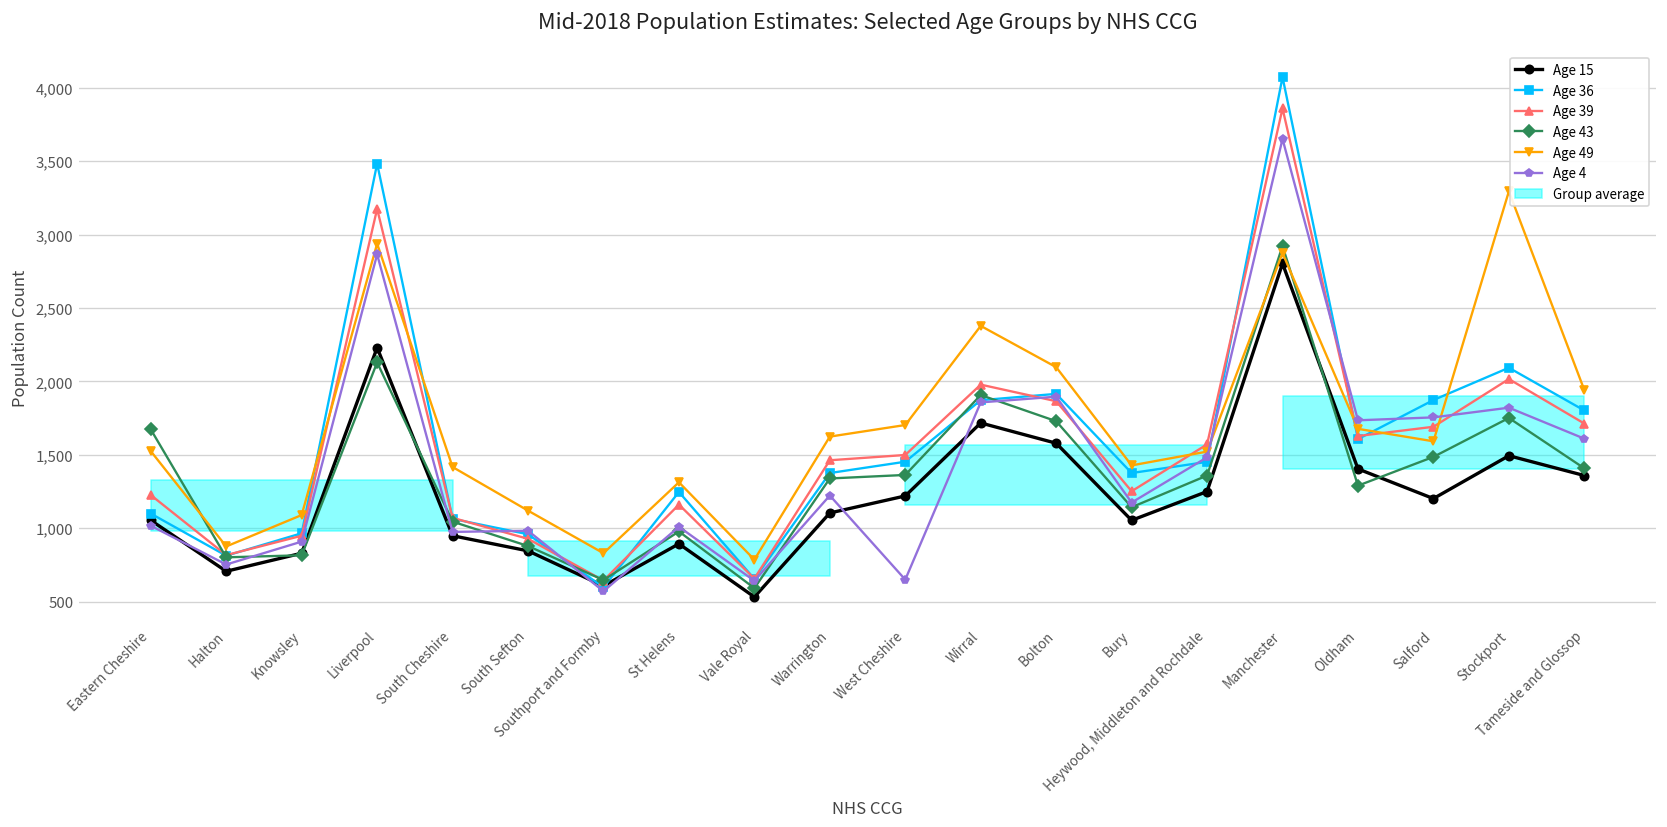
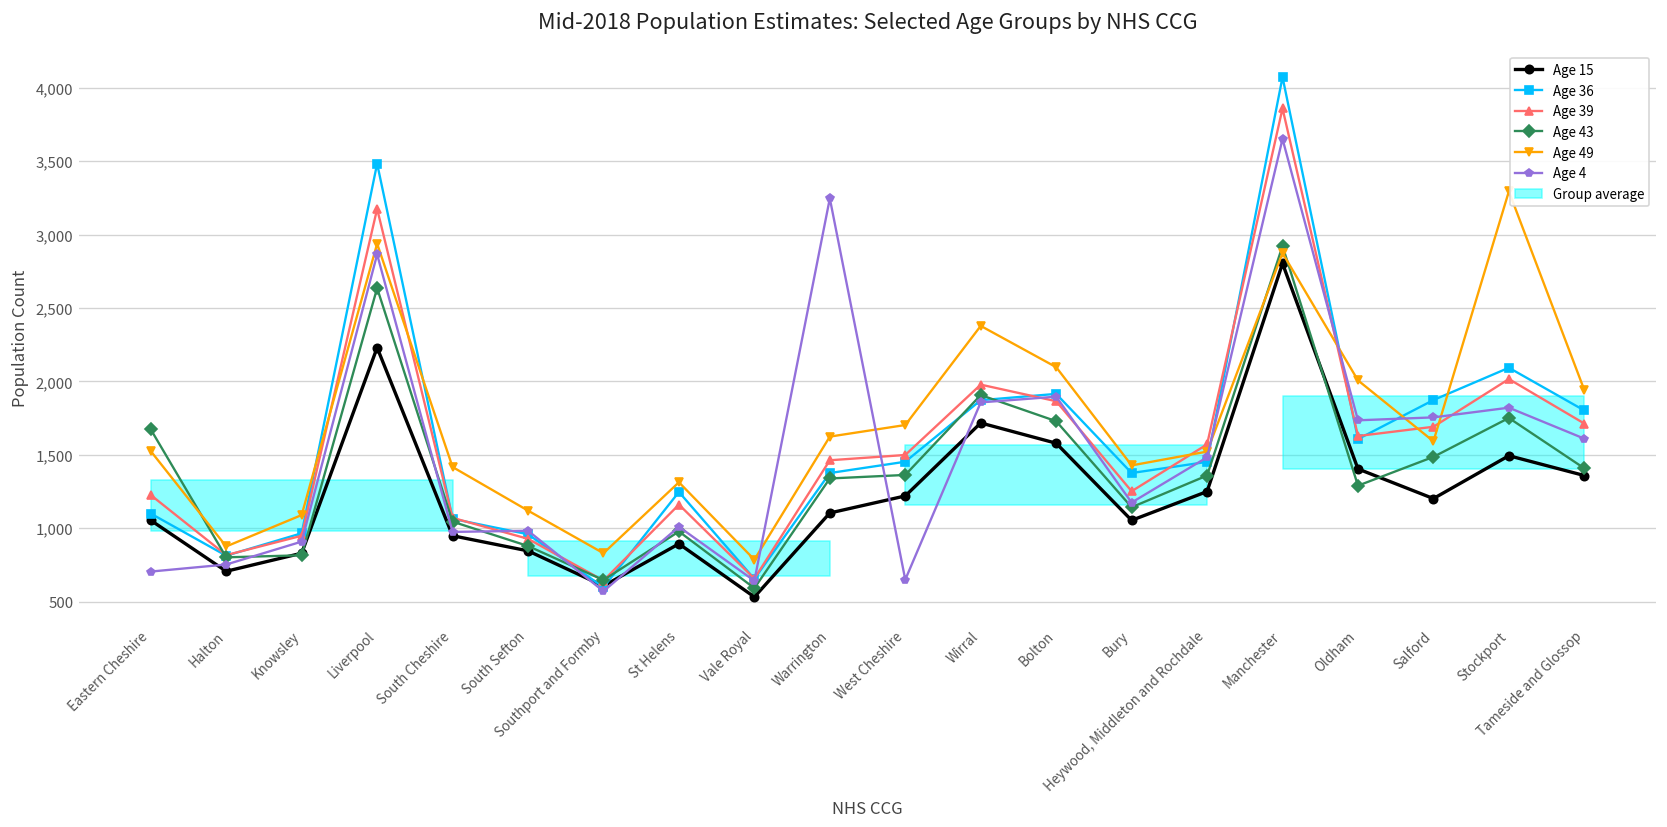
  {
    "Age 15": {
      "Eastern Cheshire": "1,050",
      "Halton": "710",
      "Liverpool": "2,230",
      "South Cheshire": "950",
      "South Sefton": "850",
      "St Helens": "890",
      "Vale Royal": "530",
      "Warrington": "1,100",
      "West Cheshire": "1,220",
      "Wirral": "1,720",
      "Bury": "1,050",
      "Heywood, Middleton and Rochdale": "1,250",
      "Manchester": "2,800",
      "Oldham": "1,400",
      "Salford": "1,200",
      "Stockport": "1,490",
      "Tameside and Glossop": "1,360"
    },
    "Age 36": {
      "Eastern Cheshire": "1,100",
      "Liverpool": "3,480",
      "South Sefton": "960",
      "St Helens": "1,250",
      "Warrington": "1,380",
      "West Cheshire": "1,450",
      "Bury": "1,380",
      "Heywood, Middleton and Rochdale": "1,450",
      "Manchester": "4,070",
      "Oldham": "1,610",
      "Salford": "1,870",
      "Stockport": "2,090",
      "Tameside and Glossop": "1,800"
    },
    "Age 39": {
      "Eastern Cheshire": "1,230",
      "Liverpool": "3,180",
      "St Helens": "1,160",
      "Warrington": "1,460",
      "West Cheshire": "1,500",
      "Wirral": "1,980",
      "Bolton": "1,870",
      "Bury": "1,250",
      "Manchester": "3,860",
      "Oldham": "1,630",
      "Salford": "1,690",
      "Stockport": "2,020",
      "Tameside and Glossop": "1,710"
    },
    "Age 43": {
      "Eastern Cheshire": "1,670",
-     "Liverpool": "2,130",
+     "Liverpool": "2,640",
      "South Sefton": "880",
      "St Helens": "980",
      "Vale Royal": "590",
      "Warrington": "1,340",
      "West Cheshire": "1,360",
      "Wirral": "1,910",
      "Bolton": "1,730",
      "Bury": "1,140",
      "Heywood, Middleton and Rochdale": "1,360",
      "Manchester": "2,920",
      "Oldham": "1,290",
      "Salford": "1,490",
      "Stockport": "1,750",
      "Tameside and Glossop": "1,410"
    },
    "Age 49": {
      "Eastern Cheshire": "1,530",
      "Halton": "880",
      "Knowsley": "1,090",
      "Liverpool": "2,940",
      "South Cheshire": "1,420",
      "South Sefton": "1,120",
      "Southport and Formby": "830",
      "St Helens": "1,310",
      "Vale Royal": "790",
      "Warrington": "1,620",
      "West Cheshire": "1,700",
      "Wirral": "2,380",
      "Bolton": "2,100",
      "Bury": "1,430",
      "Heywood, Middleton and Rochdale": "1,520",
      "Manchester": "2,870",
-     "Oldham": "1,680",
+     "Oldham": "2,010",
      "Salford": "1,590",
      "Stockport": "3,290",
      "Tameside and Glossop": "1,940"
    },
    "Age 4": {
-     "Eastern Cheshire": "1,020",
+     "Eastern Cheshire": "710",
      "Halton": "750",
      "Knowsley": "910",
      "Liverpool": "2,870",
      "South Cheshire": "980",
      "South Sefton": "980",
      "Southport and Formby": "570",
      "St Helens": "1,010",
-     "Warrington": "1,220",
+     "Warrington": "3,250",
      "West Cheshire": "650",
      "Bury": "1,180",
      "Heywood, Middleton and Rochdale": "1,480",
      "Manchester": "3,650",
      "Oldham": "1,740",
      "Salford": "1,760",
      "Stockport": "1,820",
      "Tameside and Glossop": "1,610"
    }
  }
